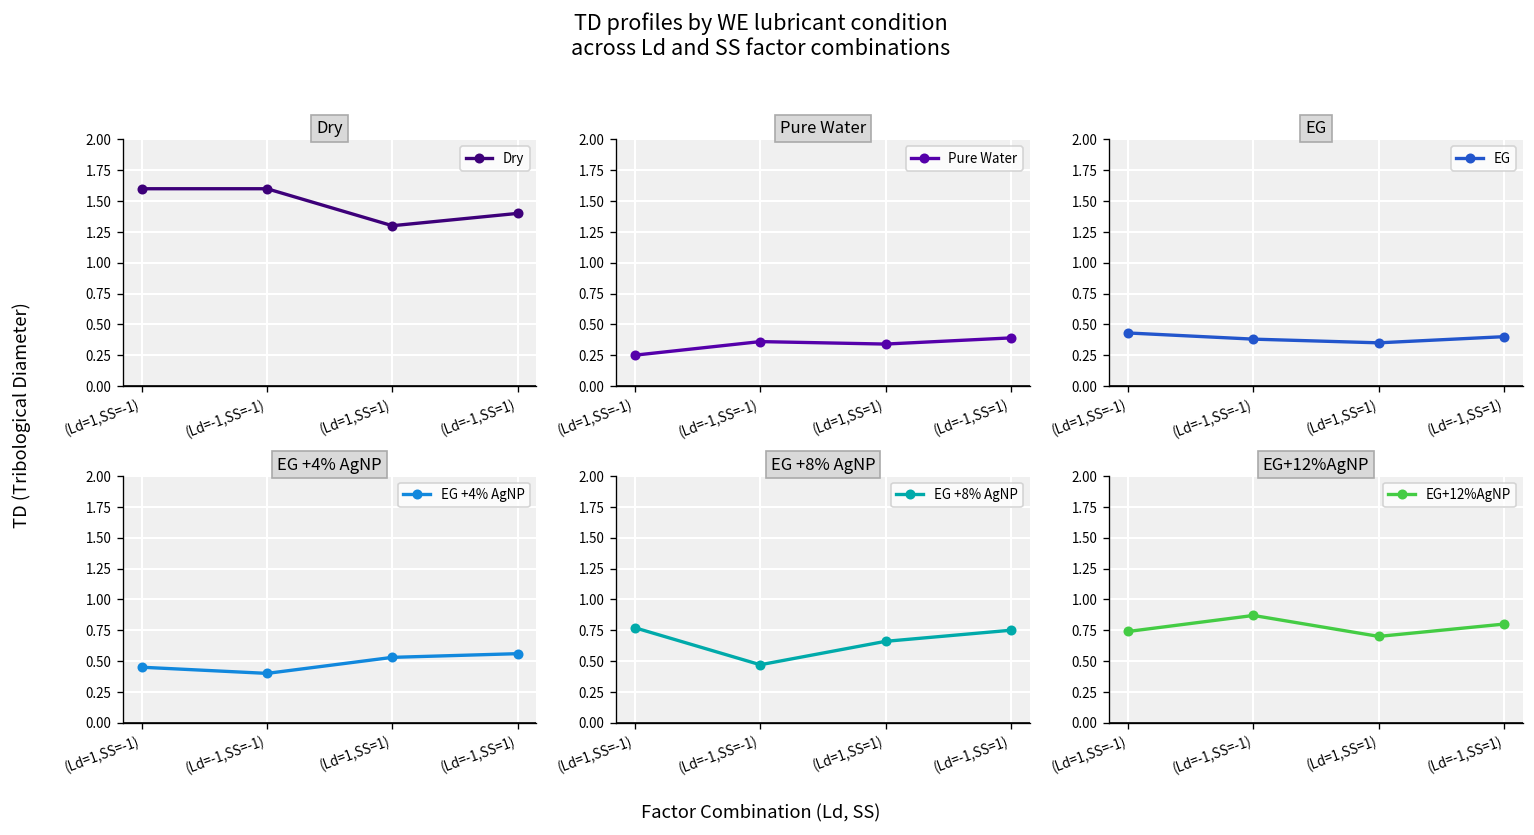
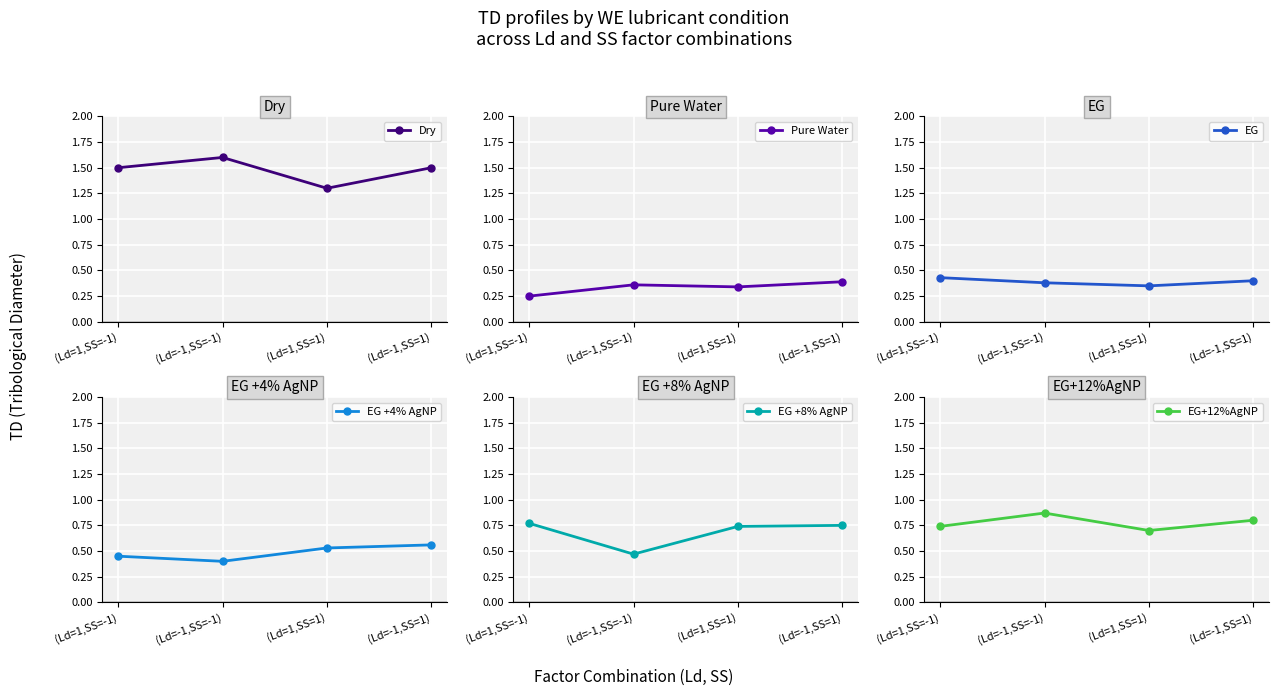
  {
    "Dry": {
-     "(Ld=1,SS=-1)": 1.6,
+     "(Ld=1,SS=-1)": 1.5,
      "(Ld=-1,SS=-1)": 1.6,
      "(Ld=1,SS=1)": 1.3,
-     "(Ld=-1,SS=1)": 1.4
+     "(Ld=-1,SS=1)": 1.5
    },
    "Pure Water": {
      "(Ld=1,SS=-1)": 0.25,
      "(Ld=-1,SS=-1)": 0.36,
      "(Ld=1,SS=1)": 0.34,
      "(Ld=-1,SS=1)": 0.39
    },
    "EG": {
      "(Ld=1,SS=-1)": 0.43,
      "(Ld=-1,SS=-1)": 0.38,
      "(Ld=1,SS=1)": 0.35,
      "(Ld=-1,SS=1)": 0.40
    },
    "EG +4% AgNP": {
      "(Ld=1,SS=-1)": 0.45,
      "(Ld=-1,SS=-1)": 0.40,
      "(Ld=1,SS=1)": 0.53,
      "(Ld=-1,SS=1)": 0.56
    },
    "EG +8% AgNP": {
      "(Ld=1,SS=-1)": 0.77,
      "(Ld=-1,SS=-1)": 0.47,
-     "(Ld=1,SS=1)": 0.66,
+     "(Ld=1,SS=1)": 0.74,
      "(Ld=-1,SS=1)": 0.75
    },
    "EG+12%AgNP": {
      "(Ld=1,SS=-1)": 0.74,
      "(Ld=-1,SS=-1)": 0.87,
      "(Ld=1,SS=1)": 0.70,
      "(Ld=-1,SS=1)": 0.80
    }
  }
